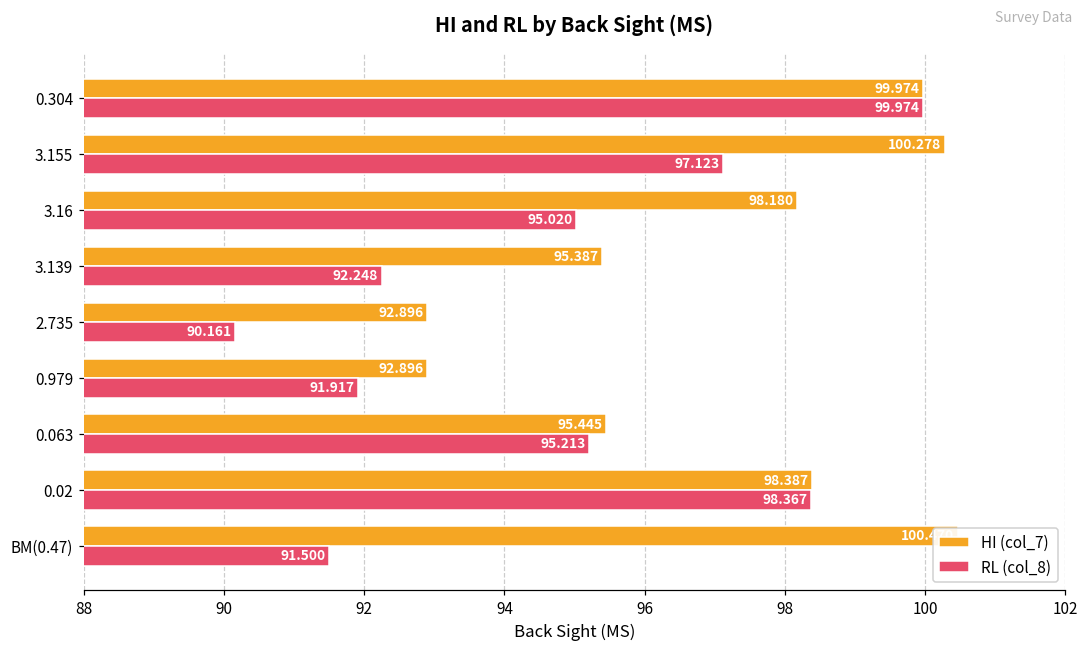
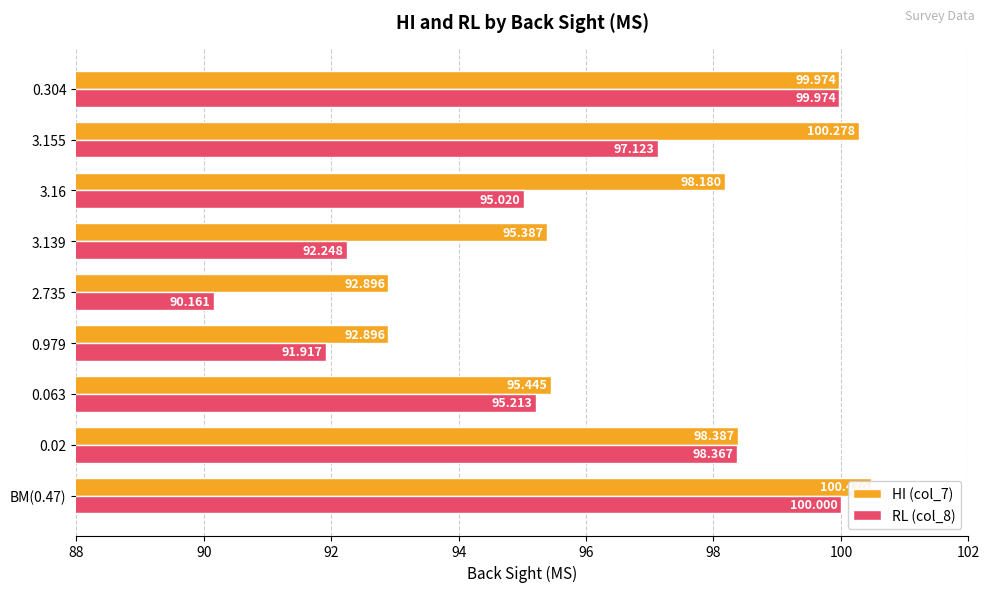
  {
    "HI (col_7)": {
      "0.304": 99.974,
      "3.155": 100.278,
      "3.16": 98.180,
      "3.139": 95.387,
      "2.735": 92.896,
      "0.979": 92.896,
      "0.063": 95.445,
      "0.02": 98.387
    },
    "RL (col_8)": {
      "0.304": 99.974,
      "3.155": 97.123,
      "3.16": 95.020,
      "3.139": 92.248,
      "2.735": 90.161,
      "0.979": 91.917,
      "0.063": 95.213,
      "0.02": 98.367,
-     "BM(0.47)": 91.500
+     "BM(0.47)": 100.000
    }
  }
